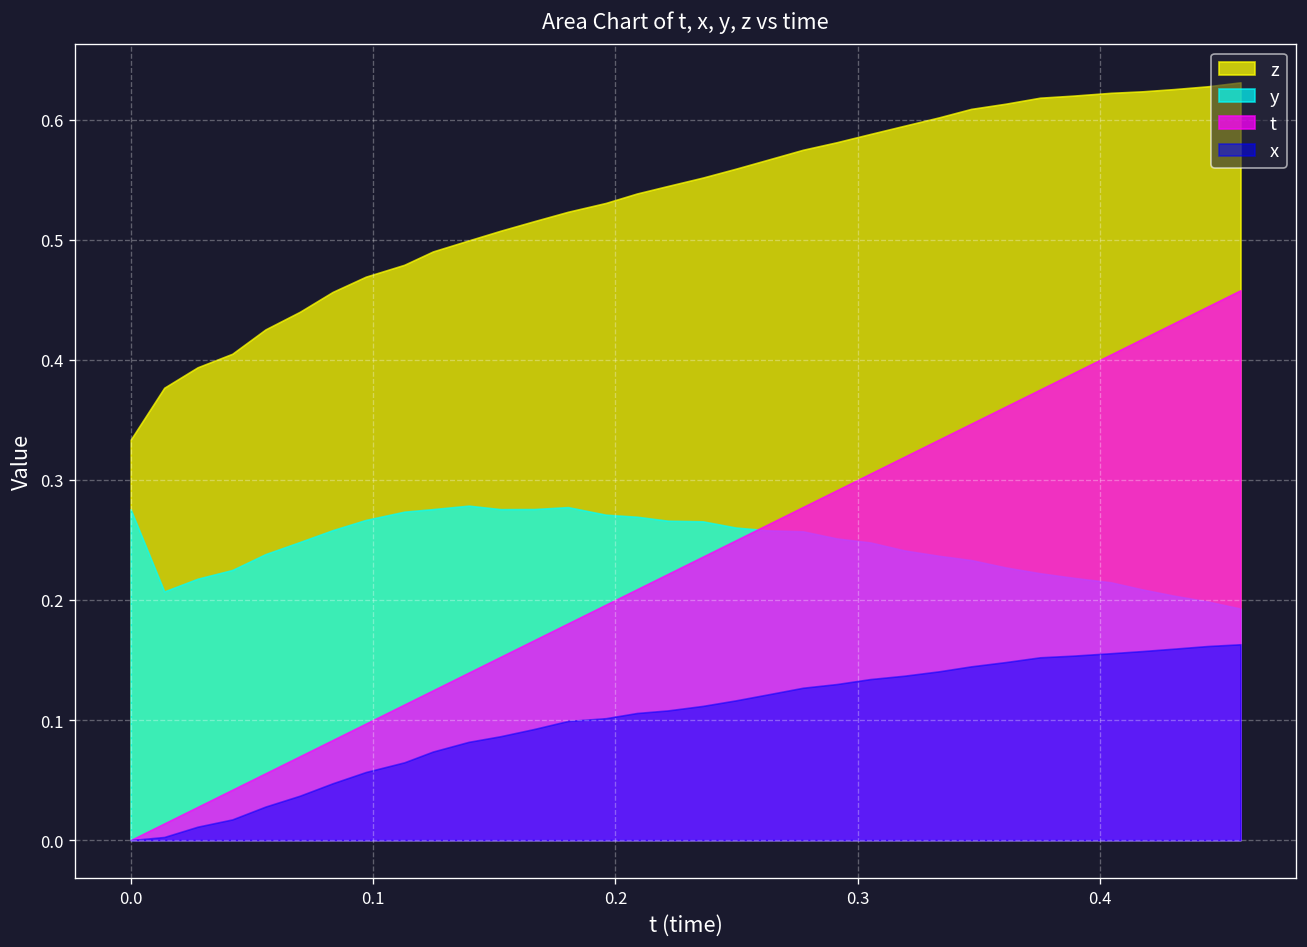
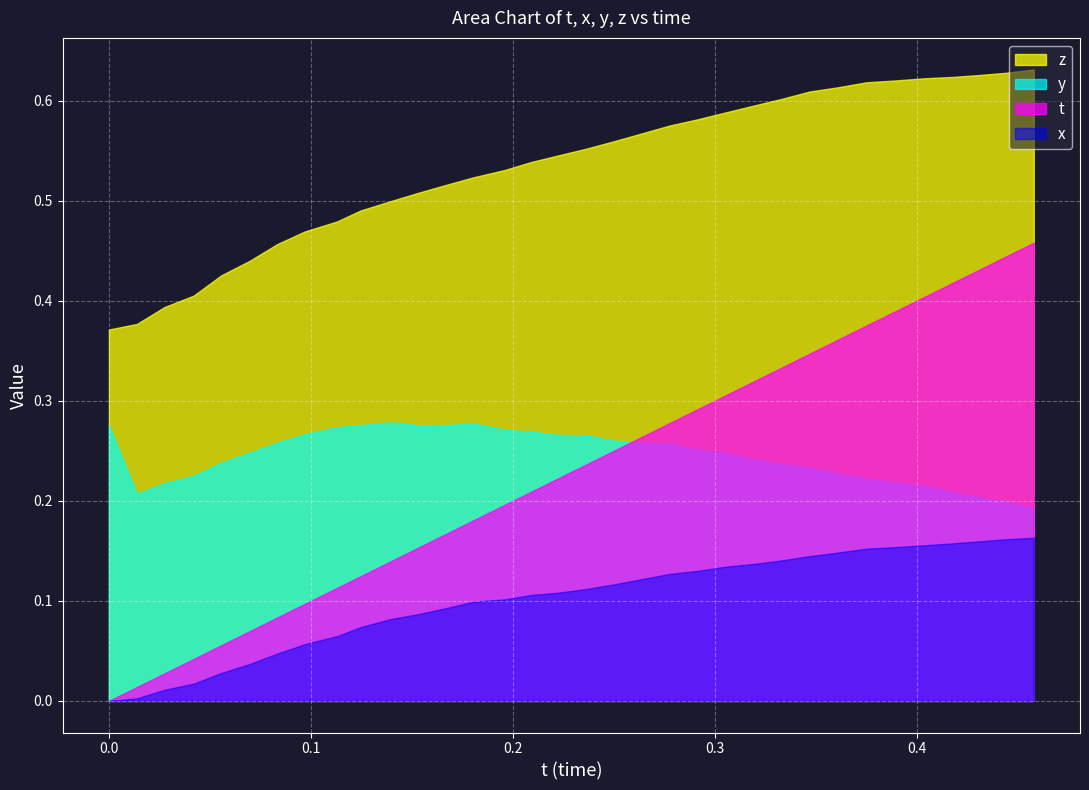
  {
    "z": {
-     "0.0": 0.333
+     "0.0": 0.371
    },
    "y": {
      "0.0": 0.276
    }
  }
